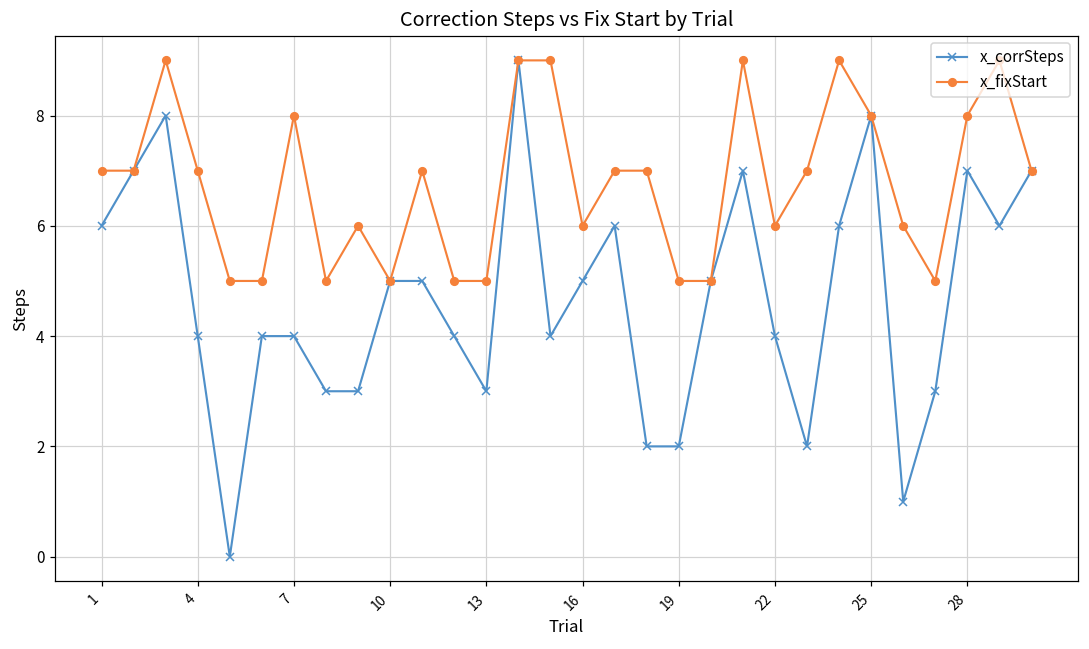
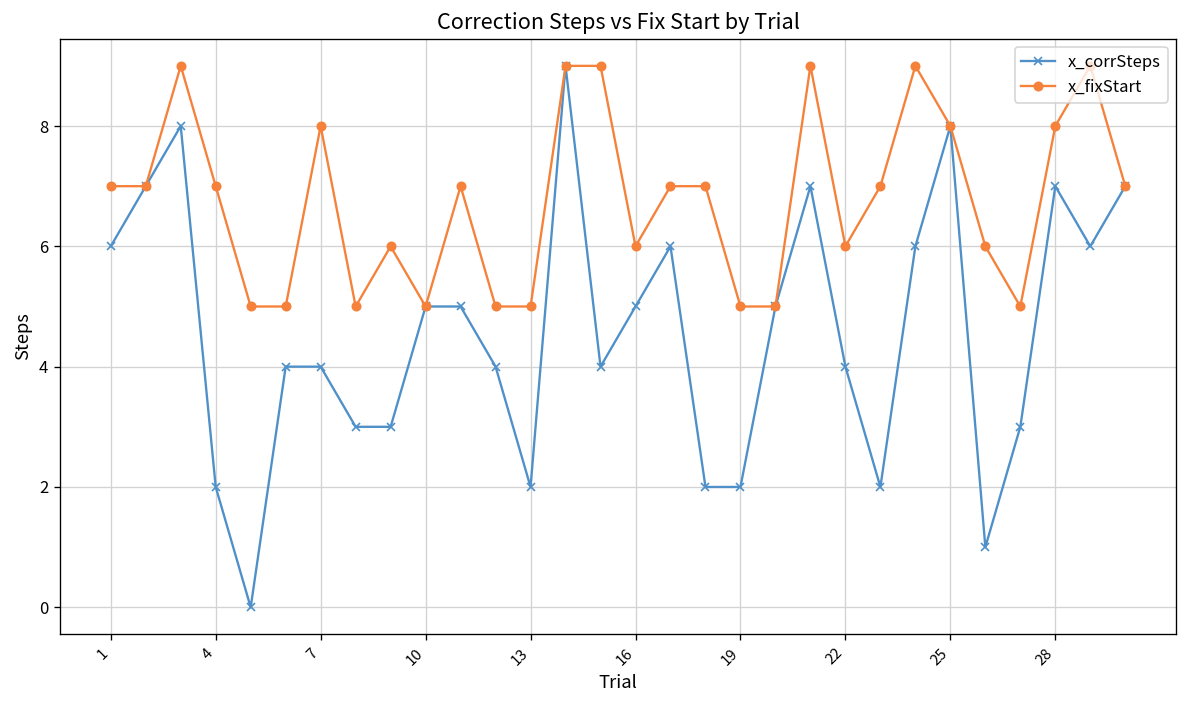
  {
    "x_corrSteps": {
      "1": 6,
-     "4": 4,
+     "4": 2,
      "7": 4,
-     "13": 3,
+     "13": 2,
      "16": 5,
      "19": 2,
      "22": 4,
      "28": 7
    },
    "x_fixStart": {
      "1": 7,
      "4": 7,
      "7": 8,
      "13": 5,
      "16": 6,
      "19": 5,
      "22": 6,
      "28": 8
    }
  }
